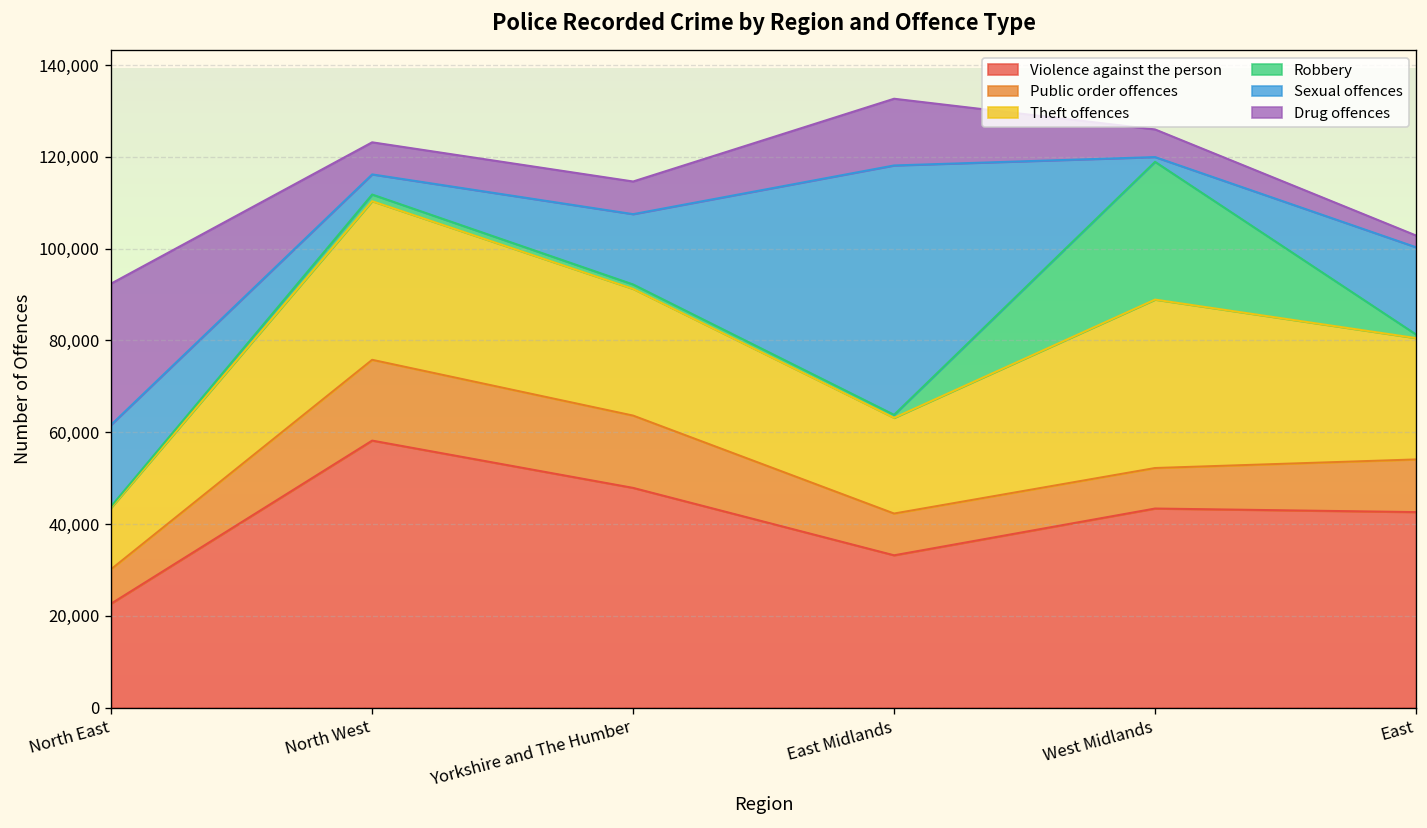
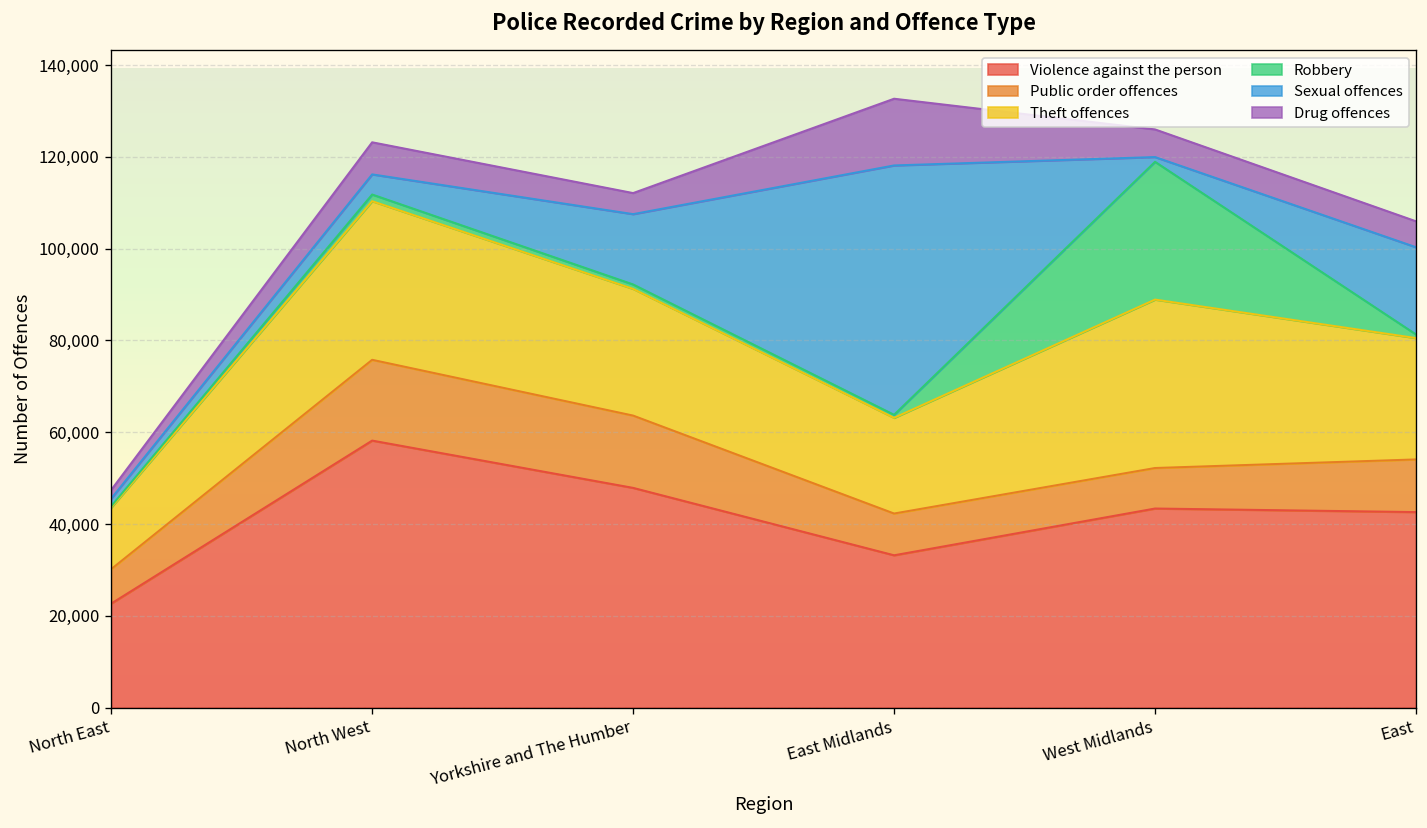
  {
    "Theft offences": {
      "North West": "35,000",
      "Yorkshire and The Humber": "28,000",
      "West Midlands": "37,000",
      "East": "26,000"
    },
    "Robbery": {
      "North West": "1,000",
      "Yorkshire and The Humber": "1,000",
      "West Midlands": "30,000",
      "East": "1,000"
    },
    "Sexual offences": {
-     "North East": "18,000",
+     "North East": "2,000",
      "North West": "4,000",
      "Yorkshire and The Humber": "15,000",
      "East Midlands": "54,000",
      "West Midlands": "1,000",
      "East": "19,000"
    },
    "Drug offences": {
-     "North East": "31,000",
+     "North East": "2,000",
      "North West": "7,000",
-     "Yorkshire and The Humber": "7,000",
+     "Yorkshire and The Humber": "5,000",
      "East Midlands": "15,000",
-     "East": "3,000"
+     "East": "6,000"
    }
  }
